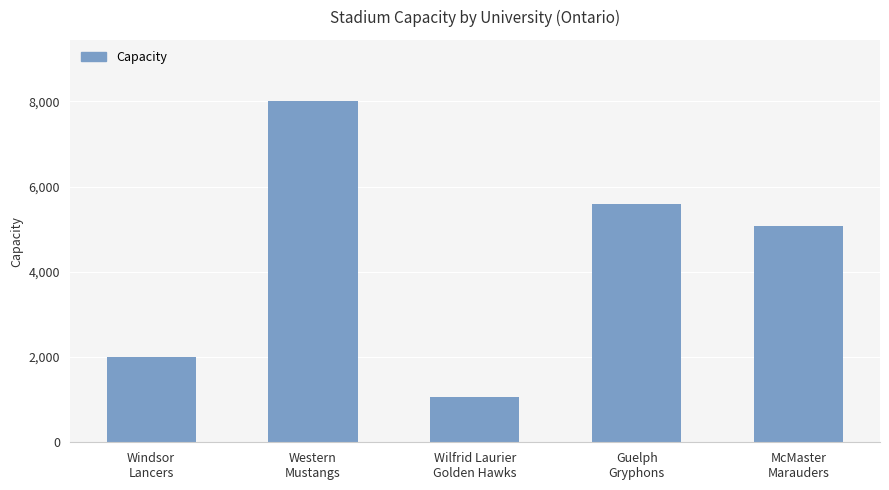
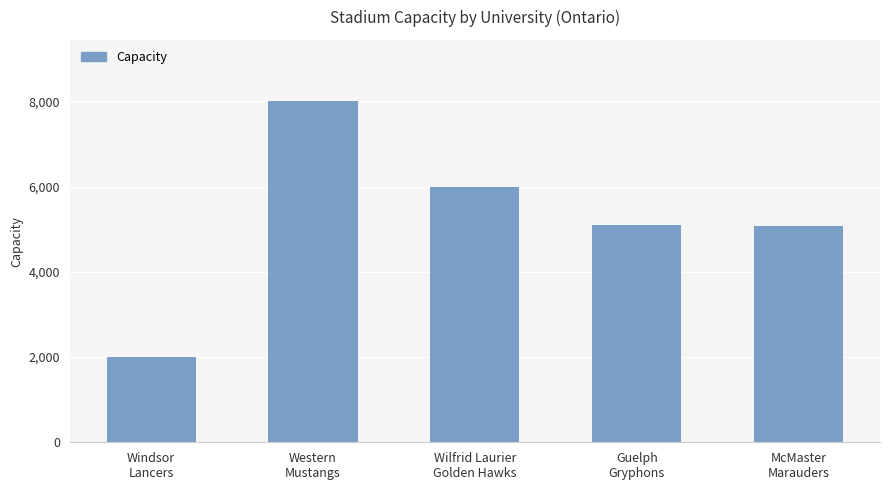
  {
    "Windsor Lancers": "2,000",
    "Western Mustangs": "8,000",
-   "Wilfrid Laurier Golden Hawks": "1,100",
-   "Guelph Gryphons": "5,600",
+   "Wilfrid Laurier Golden Hawks": "6,000",
+   "Guelph Gryphons": "5,100",
    "McMaster Marauders": "5,100"
  }
